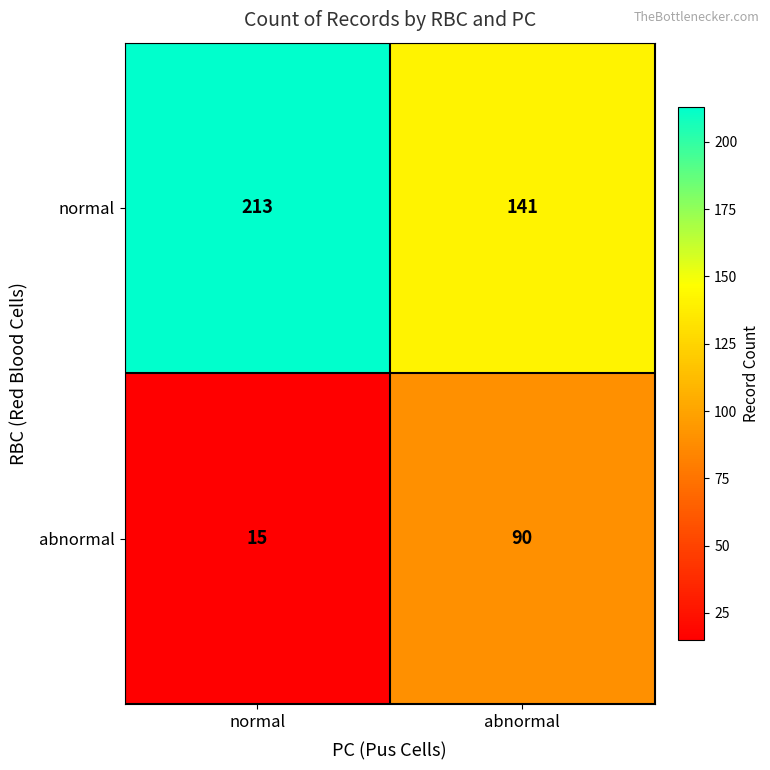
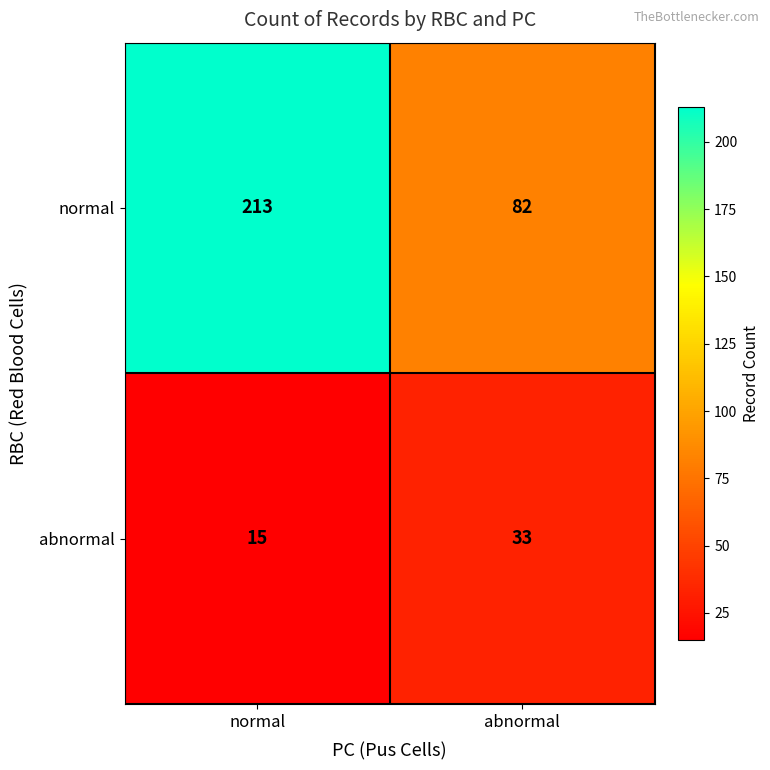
  {
    "normal": {
      "normal": 213,
-     "abnormal": 141
+     "abnormal": 82
    },
    "abnormal": {
      "normal": 15,
-     "abnormal": 90
+     "abnormal": 33
    }
  }
